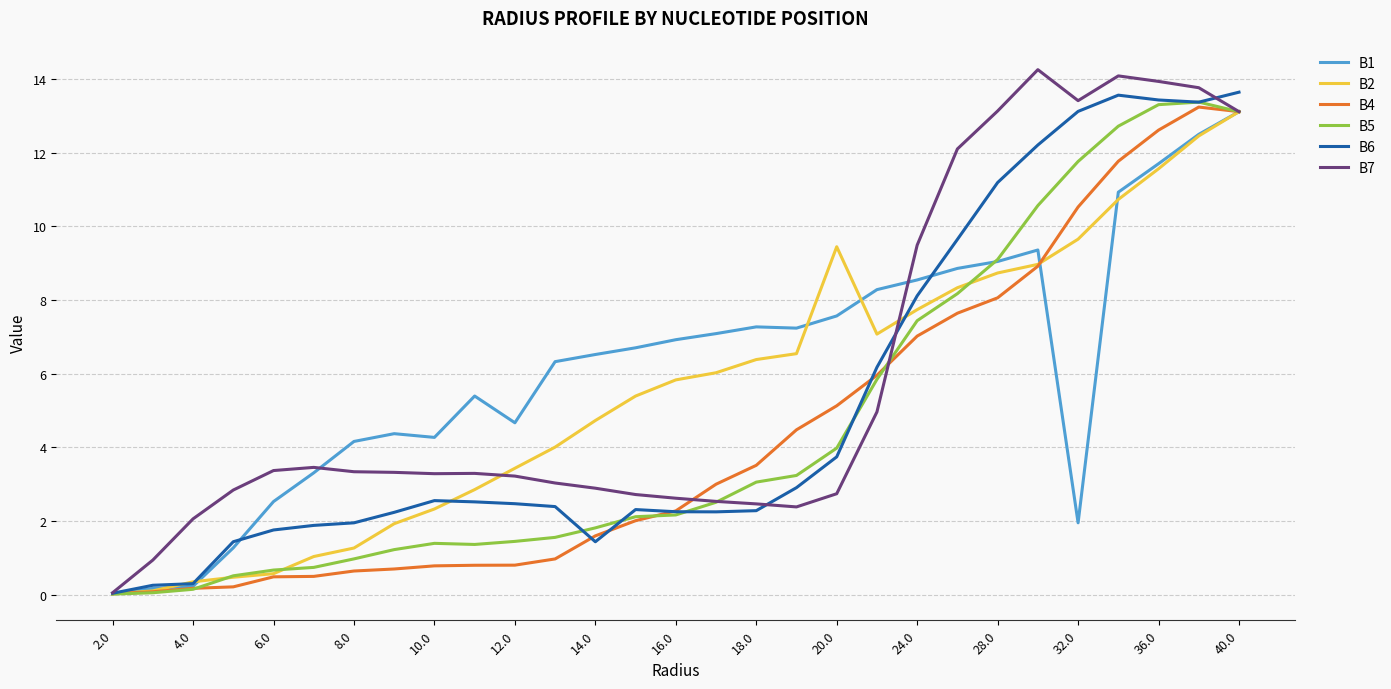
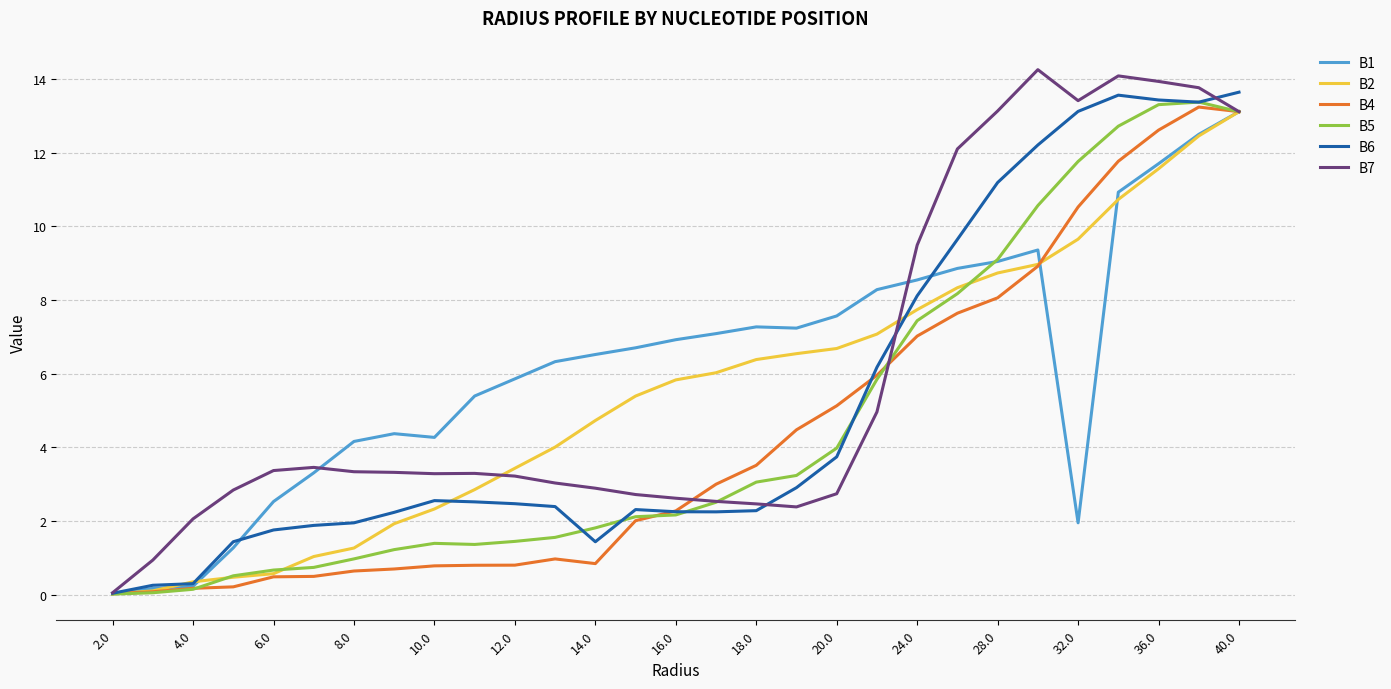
  {
    "B1": {
      "6.0": 2.5,
      "8.0": 4.2,
      "10.0": 4.3,
-     "12.0": 4.7,
+     "12.0": 5.9,
      "14.0": 6.5,
      "16.0": 6.9,
      "18.0": 7.3,
      "20.0": 7.6,
      "24.0": 8.5,
      "32.0": 2.0,
      "36.0": 11.7
    },
    "B2": {
      "6.0": 0.6,
      "8.0": 1.3,
      "10.0": 2.3,
      "12.0": 3.4,
      "14.0": 4.7,
      "16.0": 5.8,
      "18.0": 6.4,
-     "20.0": 9.4,
+     "20.0": 6.7,
      "24.0": 7.7,
      "28.0": 8.7,
      "32.0": 9.7,
      "36.0": 11.6
    },
    "B4": {
      "6.0": 0.5,
      "8.0": 0.6,
      "10.0": 0.8,
      "12.0": 0.8,
-     "14.0": 1.6,
+     "14.0": 0.8,
      "18.0": 3.5,
      "20.0": 5.1,
      "24.0": 7.0,
      "28.0": 8.1,
      "32.0": 10.5,
      "36.0": 12.6
    },
    "B5": {
      "6.0": 0.7,
      "8.0": 1.0,
      "10.0": 1.4,
      "12.0": 1.4,
      "14.0": 1.8,
      "16.0": 2.2,
      "18.0": 3.1,
      "20.0": 4.0,
      "24.0": 7.4,
      "32.0": 11.8,
      "36.0": 13.3
    },
    "B6": {
      "6.0": 1.8,
      "8.0": 2.0,
      "10.0": 2.6,
      "12.0": 2.5,
      "14.0": 1.4,
      "18.0": 2.3,
      "20.0": 3.7,
      "24.0": 8.1,
      "28.0": 11.2,
      "32.0": 13.1,
      "36.0": 13.4,
      "40.0": 13.6
    },
    "B7": {
      "4.0": 2.1,
      "6.0": 3.4,
      "8.0": 3.3,
      "10.0": 3.3,
      "12.0": 3.2,
      "14.0": 2.9,
      "16.0": 2.6,
      "18.0": 2.5,
      "20.0": 2.7,
      "24.0": 9.5,
      "28.0": 13.1,
      "32.0": 13.4,
      "36.0": 13.9
    }
  }
